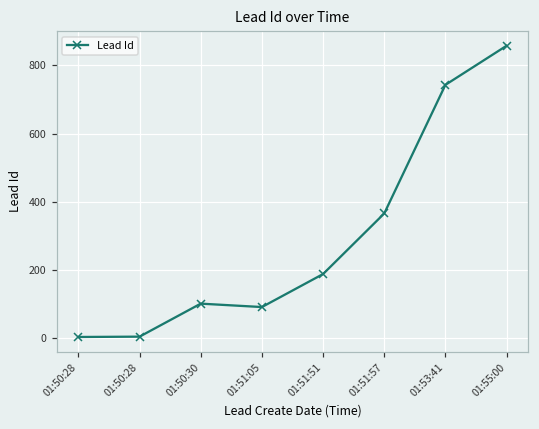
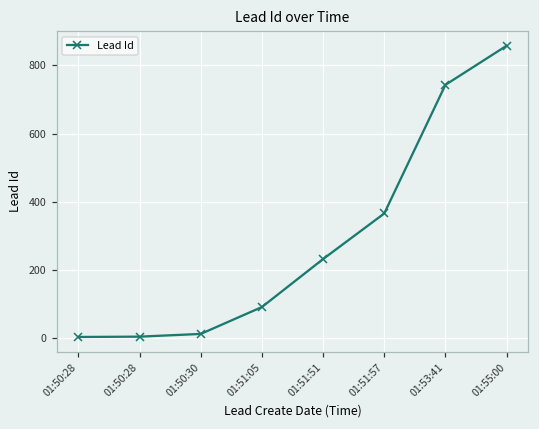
  {
-   "01:50:30": 100,
+   "01:50:30": 10,
    "01:51:05": 90,
-   "01:51:51": 190,
+   "01:51:51": 230,
    "01:51:57": 370,
    "01:53:41": 740,
    "01:55:00": 860
  }
